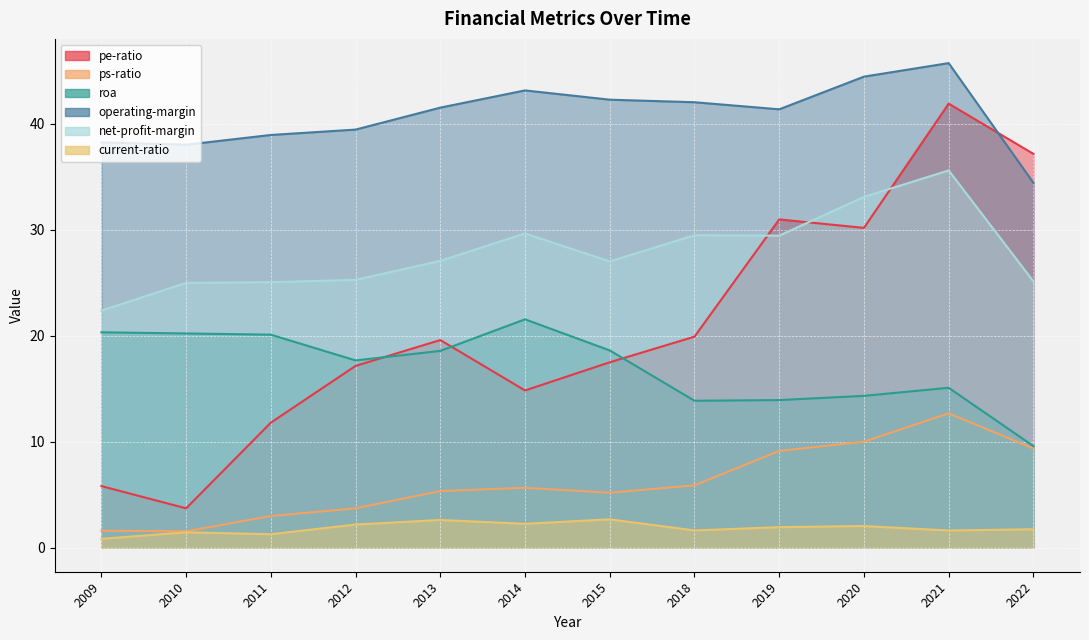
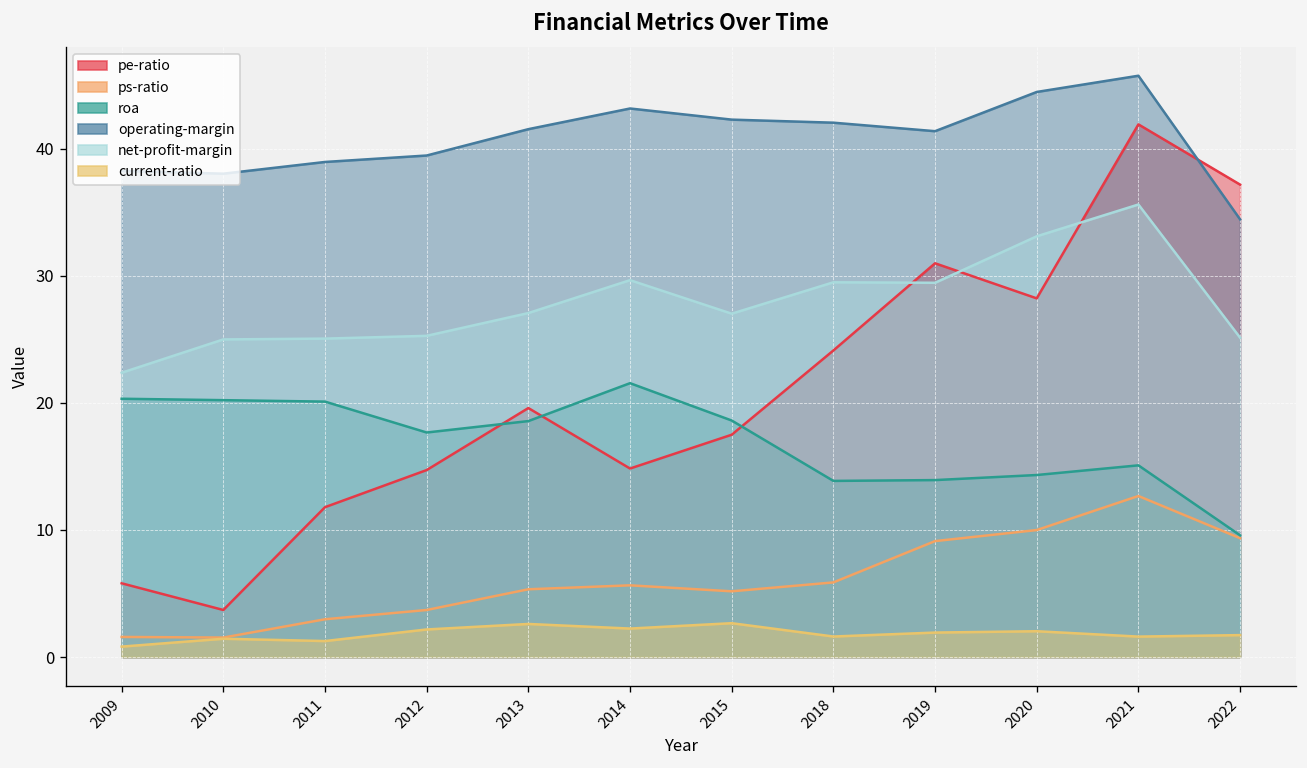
  {
    "pe-ratio": {
      "2009": 5.8,
      "2010": 3.7,
      "2011": 11.8,
-     "2012": 17.2,
+     "2012": 14.7,
      "2013": 19.6,
      "2014": 14.8,
      "2015": 17.5,
-     "2018": 19.9,
+     "2018": 24.1,
      "2019": 31.0,
-     "2020": 30.2,
+     "2020": 28.2,
      "2021": 41.9,
      "2022": 37.2
    },
    "net-profit-margin": {
      "2009": 22.4,
      "2010": 25.0,
      "2011": 25.1,
      "2012": 25.3,
      "2013": 27.1,
      "2014": 29.7,
      "2015": 27.0,
      "2018": 29.5,
      "2019": 29.4,
      "2020": 33.1,
      "2021": 35.6,
      "2022": 25.1
    }
  }
